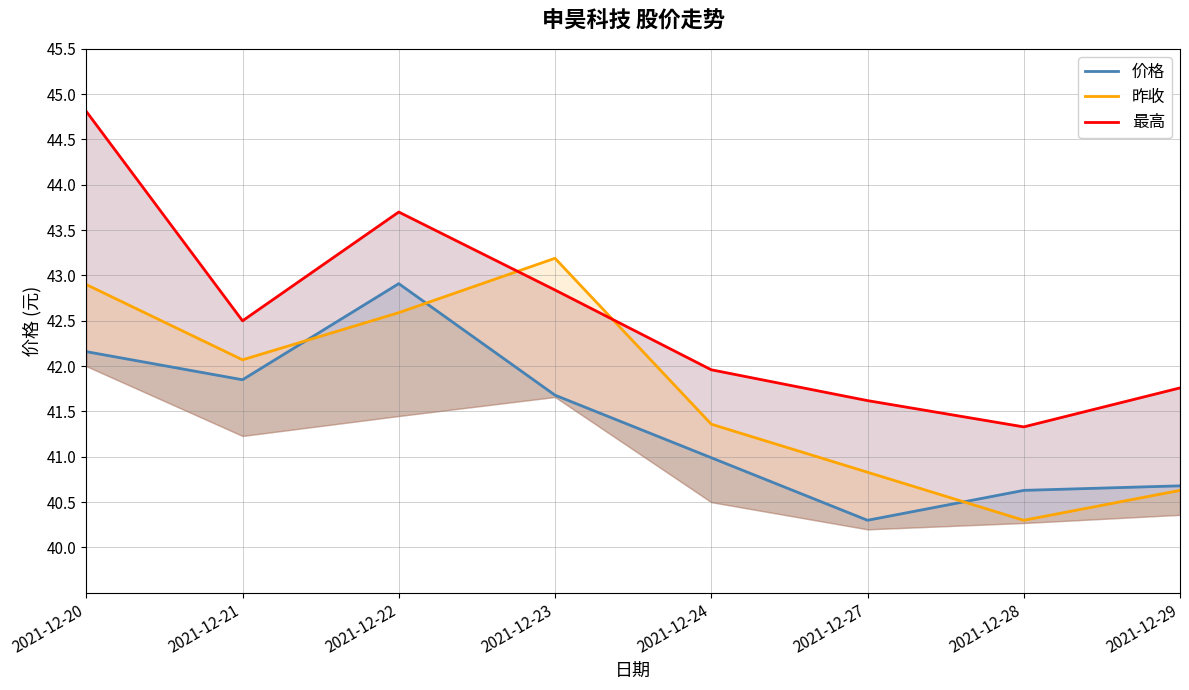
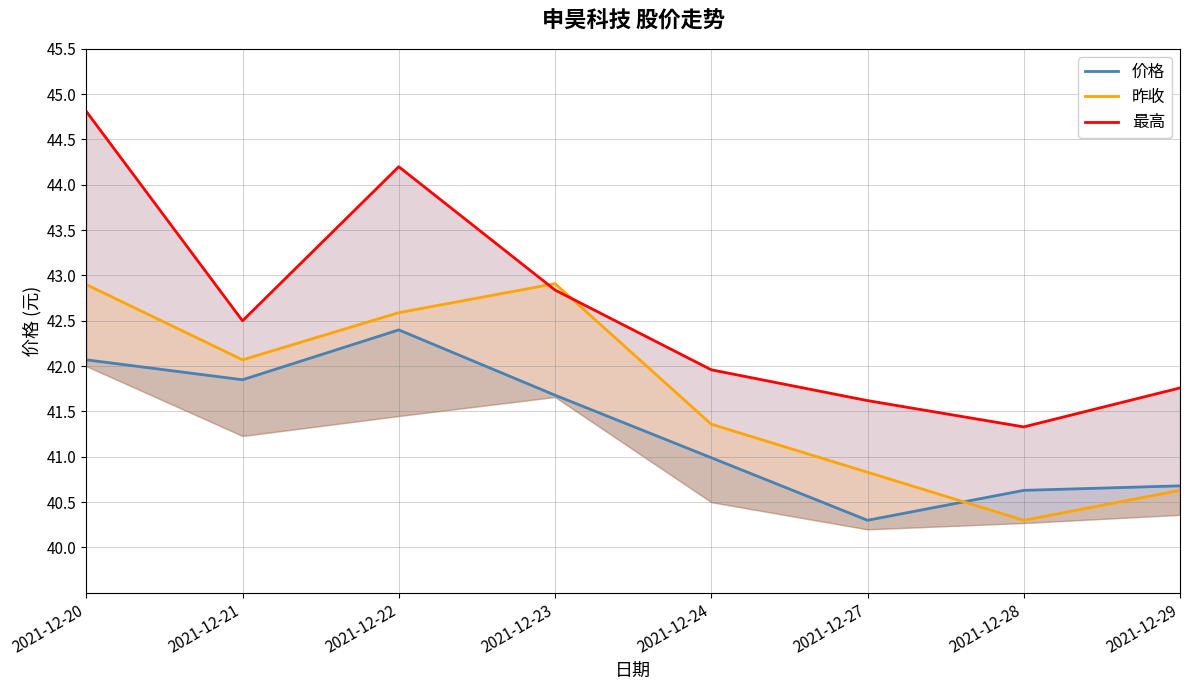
  {
    "价格": {
-     "2021-12-20": 42.2,
+     "2021-12-20": 42.1,
      "2021-12-21": 41.9,
-     "2021-12-22": 42.9,
+     "2021-12-22": 42.4,
      "2021-12-23": 41.7,
      "2021-12-24": 41.0,
      "2021-12-27": 40.3,
      "2021-12-28": 40.6,
      "2021-12-29": 40.7
    },
    "昨收": {
      "2021-12-20": 42.9,
      "2021-12-21": 42.1,
      "2021-12-22": 42.6,
-     "2021-12-23": 43.2,
+     "2021-12-23": 42.9,
      "2021-12-24": 41.4,
      "2021-12-27": 40.8,
      "2021-12-28": 40.3,
      "2021-12-29": 40.6
    },
    "最高": {
      "2021-12-20": 44.8,
      "2021-12-21": 42.5,
-     "2021-12-22": 43.7,
+     "2021-12-22": 44.2,
      "2021-12-23": 42.8,
      "2021-12-24": 42.0,
      "2021-12-27": 41.6,
      "2021-12-28": 41.3,
      "2021-12-29": 41.8
    }
  }
